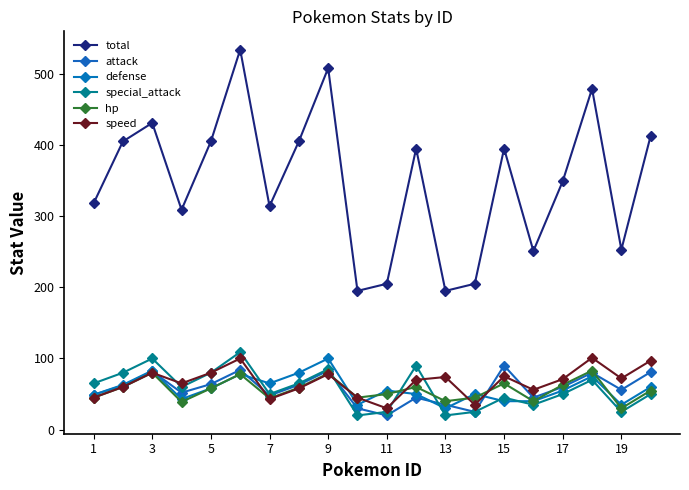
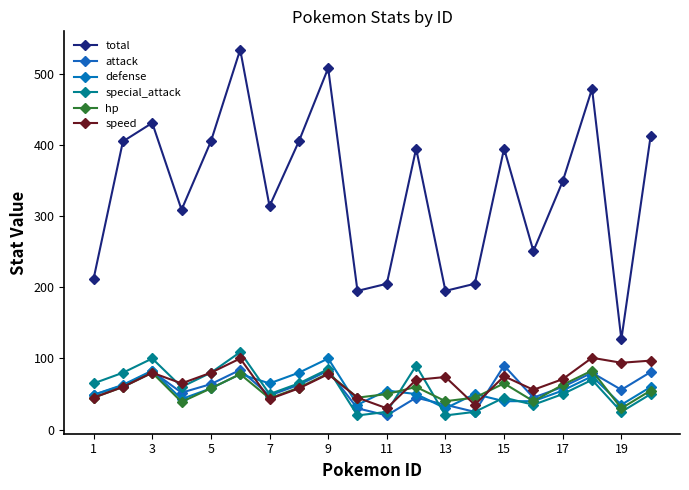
  {
    "total": {
-     "1": 320,
+     "1": 210,
      "3": 430,
      "5": 410,
      "7": 310,
      "9": 510,
      "11": 210,
      "13": 200,
      "15": 400,
      "17": 350,
-     "19": 250
+     "19": 130
    },
    "hp": {
      "11": 50,
      "13": 40,
      "15": 70,
      "19": 30
    },
    "speed": {
      "11": 30,
      "13": 70,
      "15": 80,
      "17": 70,
-     "19": 70
+     "19": 90
    }
  }
